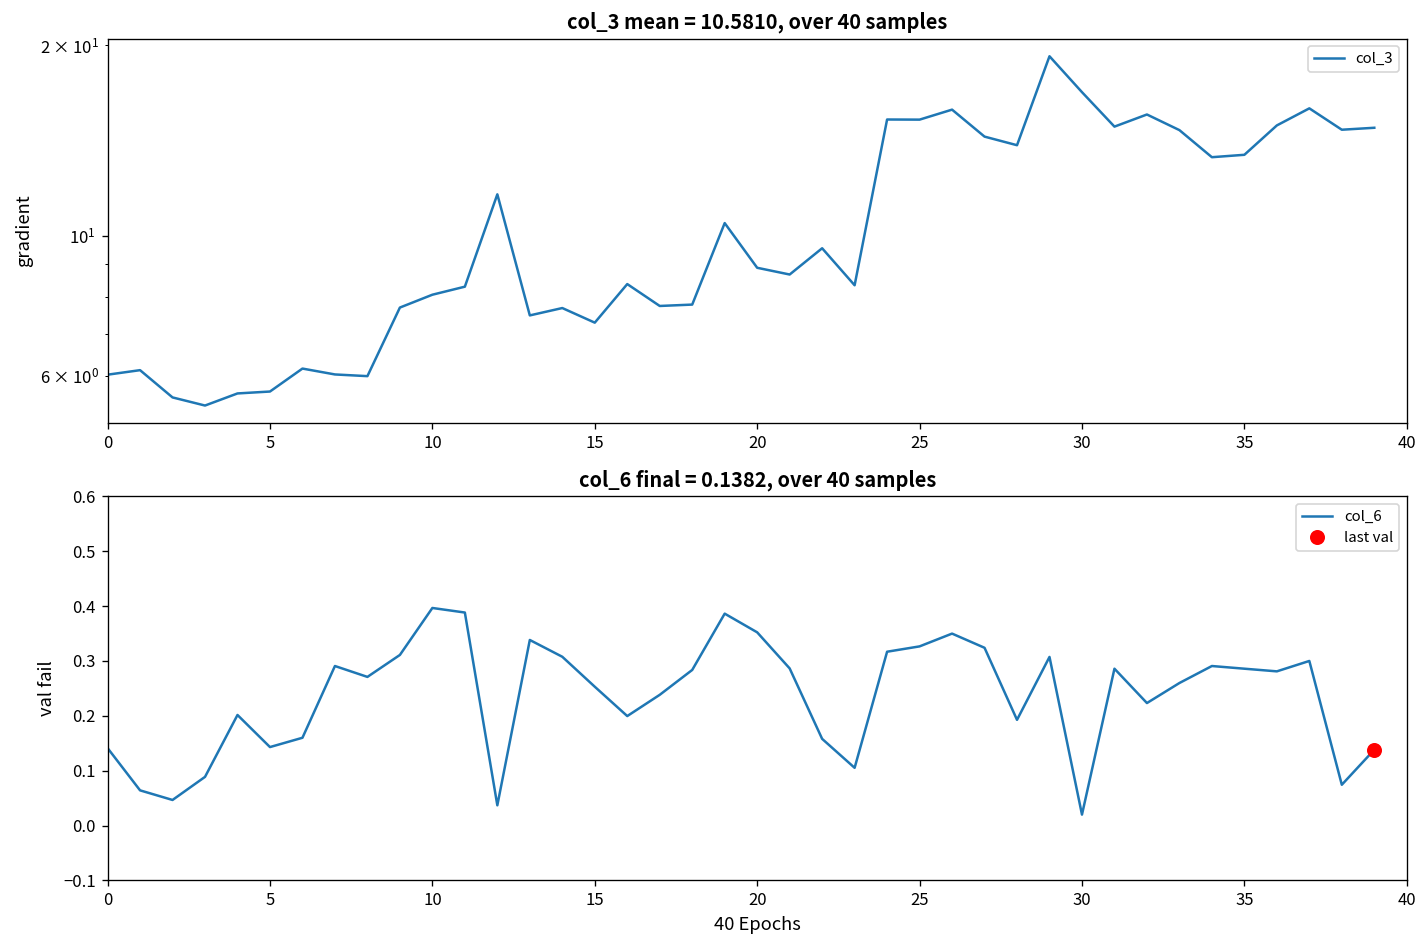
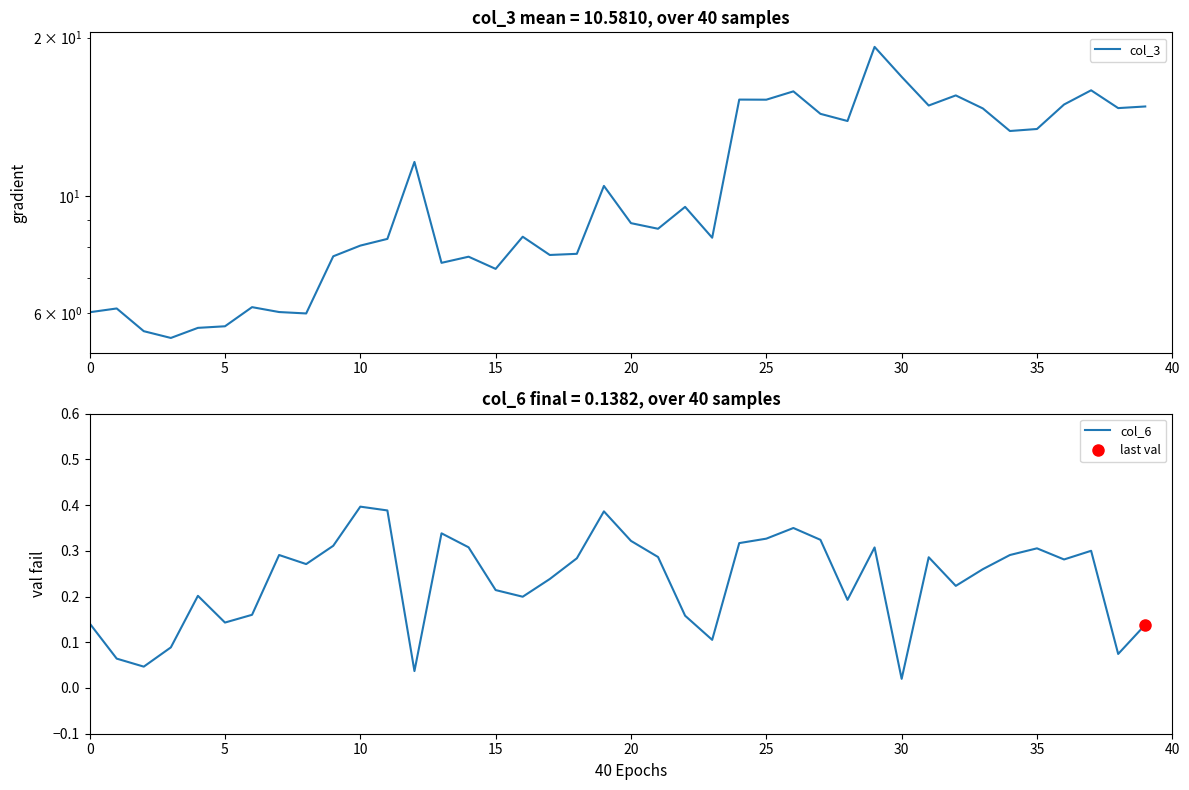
  {
    "col_6 final = 0.1382, over 40 samples": {
      "col_6": {
        "0": 0.14,
        "5": 0.14,
        "10": 0.40,
-       "15": 0.25,
-       "20": 0.35,
+       "15": 0.21,
+       "20": 0.32,
        "25": 0.33,
        "30": 0.02,
-       "35": 0.29
+       "35": 0.31
      }
    }
  }
